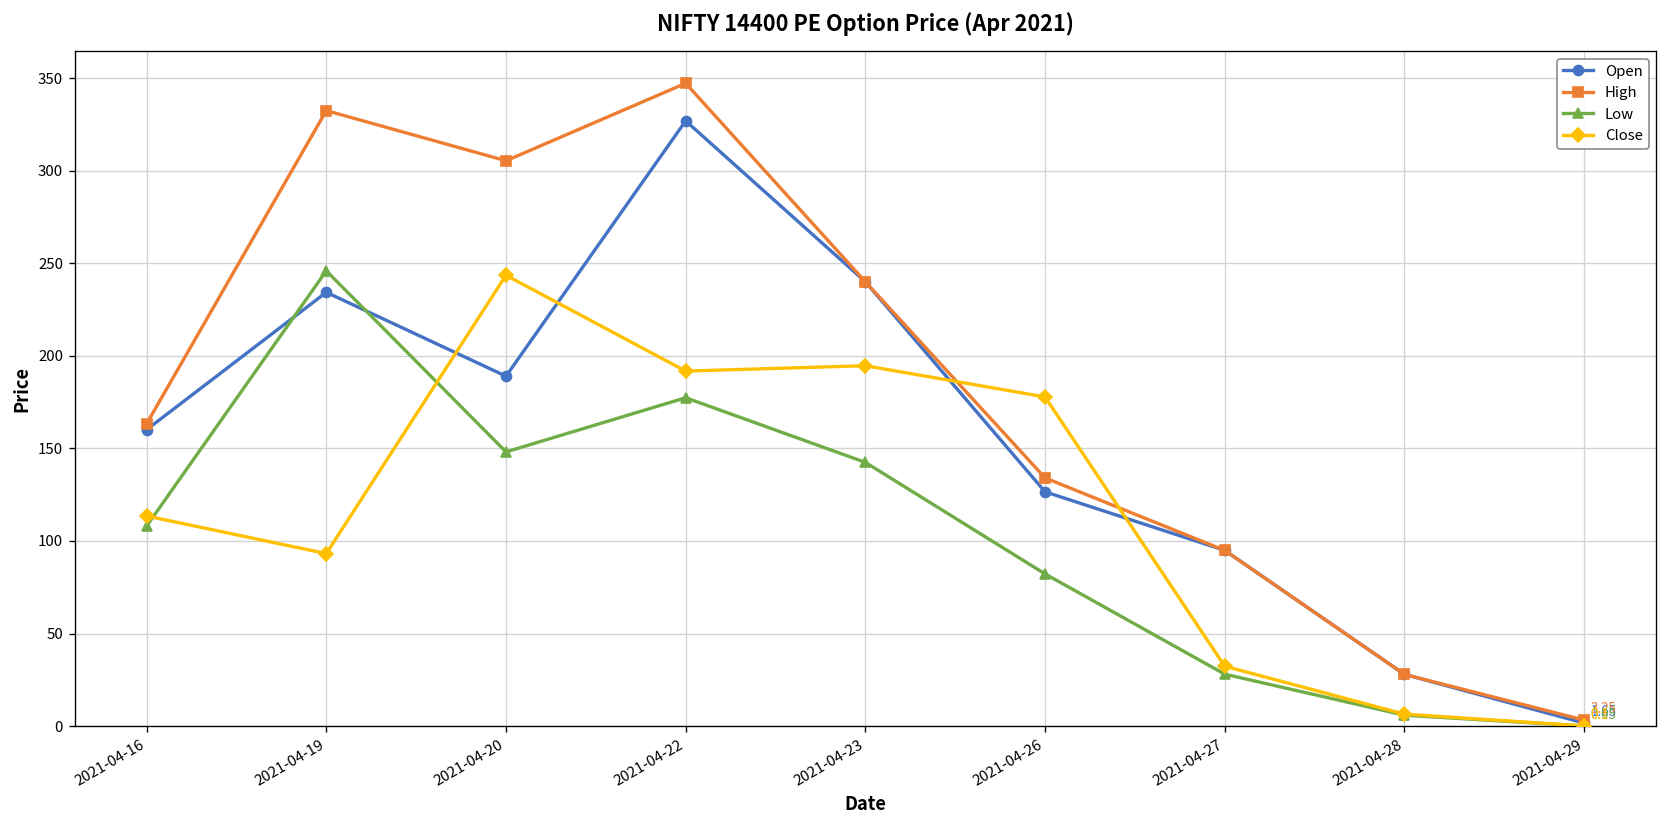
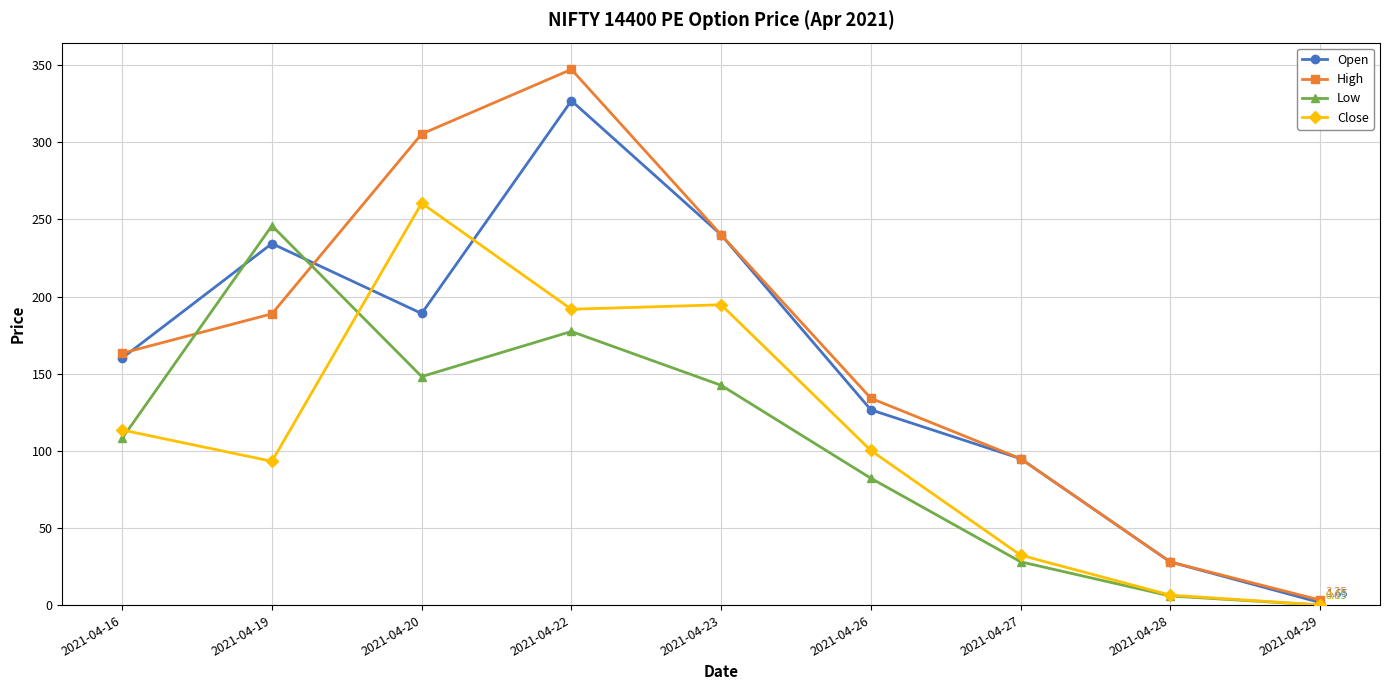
  {
    "Open": {
      "2021-04-16": 160,
      "2021-04-19": 234,
      "2021-04-20": 189,
      "2021-04-22": 327,
      "2021-04-26": 127
    },
    "High": {
      "2021-04-16": 163,
-     "2021-04-19": 332,
+     "2021-04-19": 189,
      "2021-04-20": 305,
      "2021-04-22": 347,
      "2021-04-26": 134
    },
    "Low": {
      "2021-04-16": 108,
      "2021-04-19": 246,
      "2021-04-20": 148,
      "2021-04-22": 177,
      "2021-04-23": 142,
      "2021-04-26": 82,
      "2021-04-27": 28
    },
    "Close": {
      "2021-04-16": 114,
      "2021-04-19": 93,
-     "2021-04-20": 244,
+     "2021-04-20": 261,
      "2021-04-22": 192,
      "2021-04-23": 195,
-     "2021-04-26": 178,
+     "2021-04-26": 100,
      "2021-04-27": 32
    }
  }
